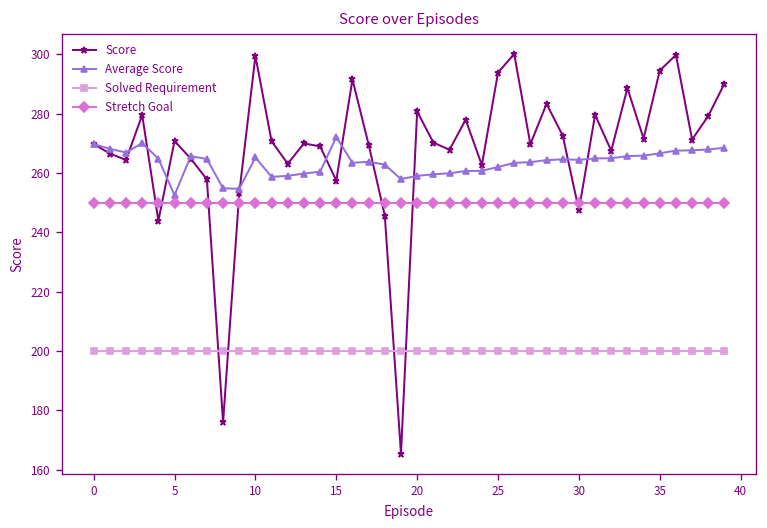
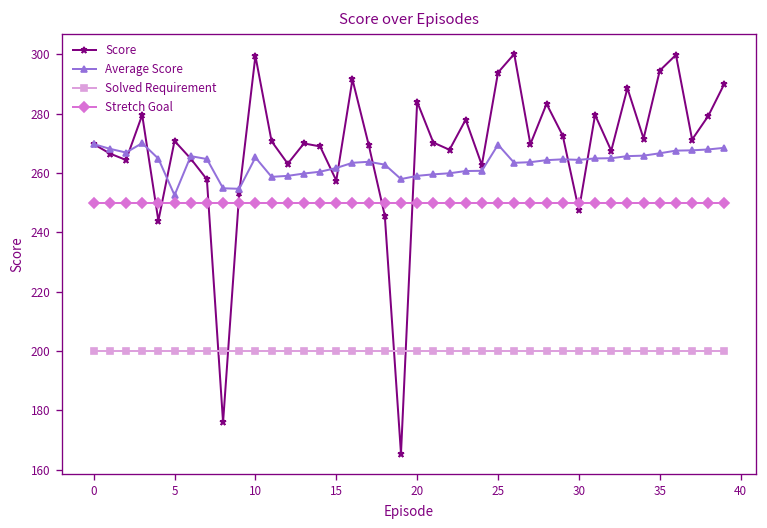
  {
    "Score": {
      "5": 271,
      "10": 299,
      "15": 257,
-     "20": 281,
+     "20": 284,
      "25": 294,
      "30": 247,
      "35": 294
    },
    "Average Score": {
      "5": 252,
      "10": 265,
-     "15": 272,
+     "15": 262,
      "20": 259,
-     "25": 262,
+     "25": 270,
      "30": 264,
      "35": 267
    }
  }
